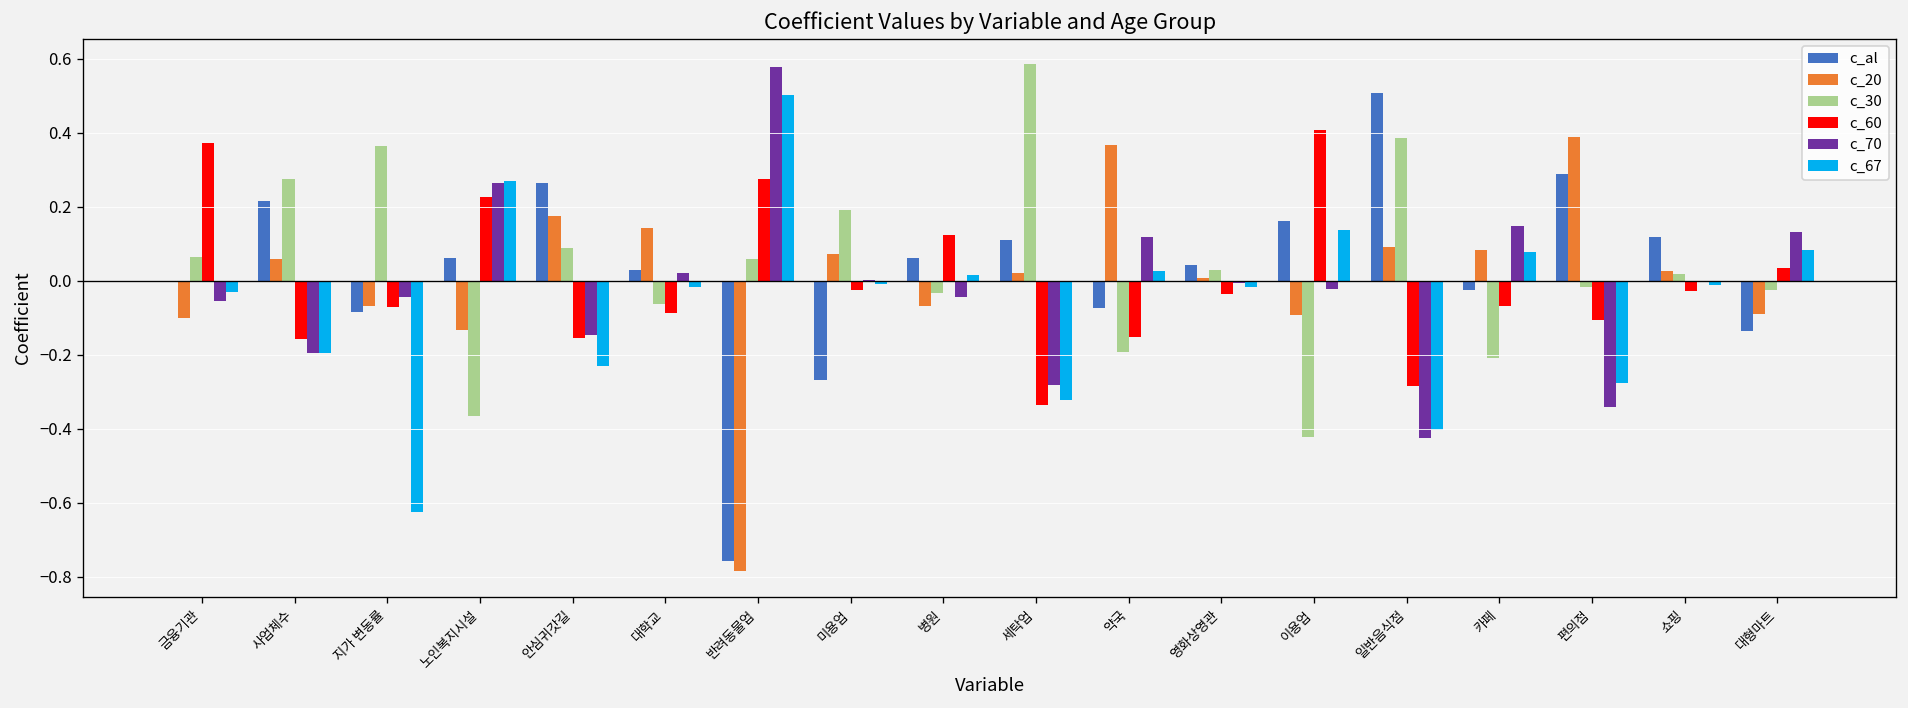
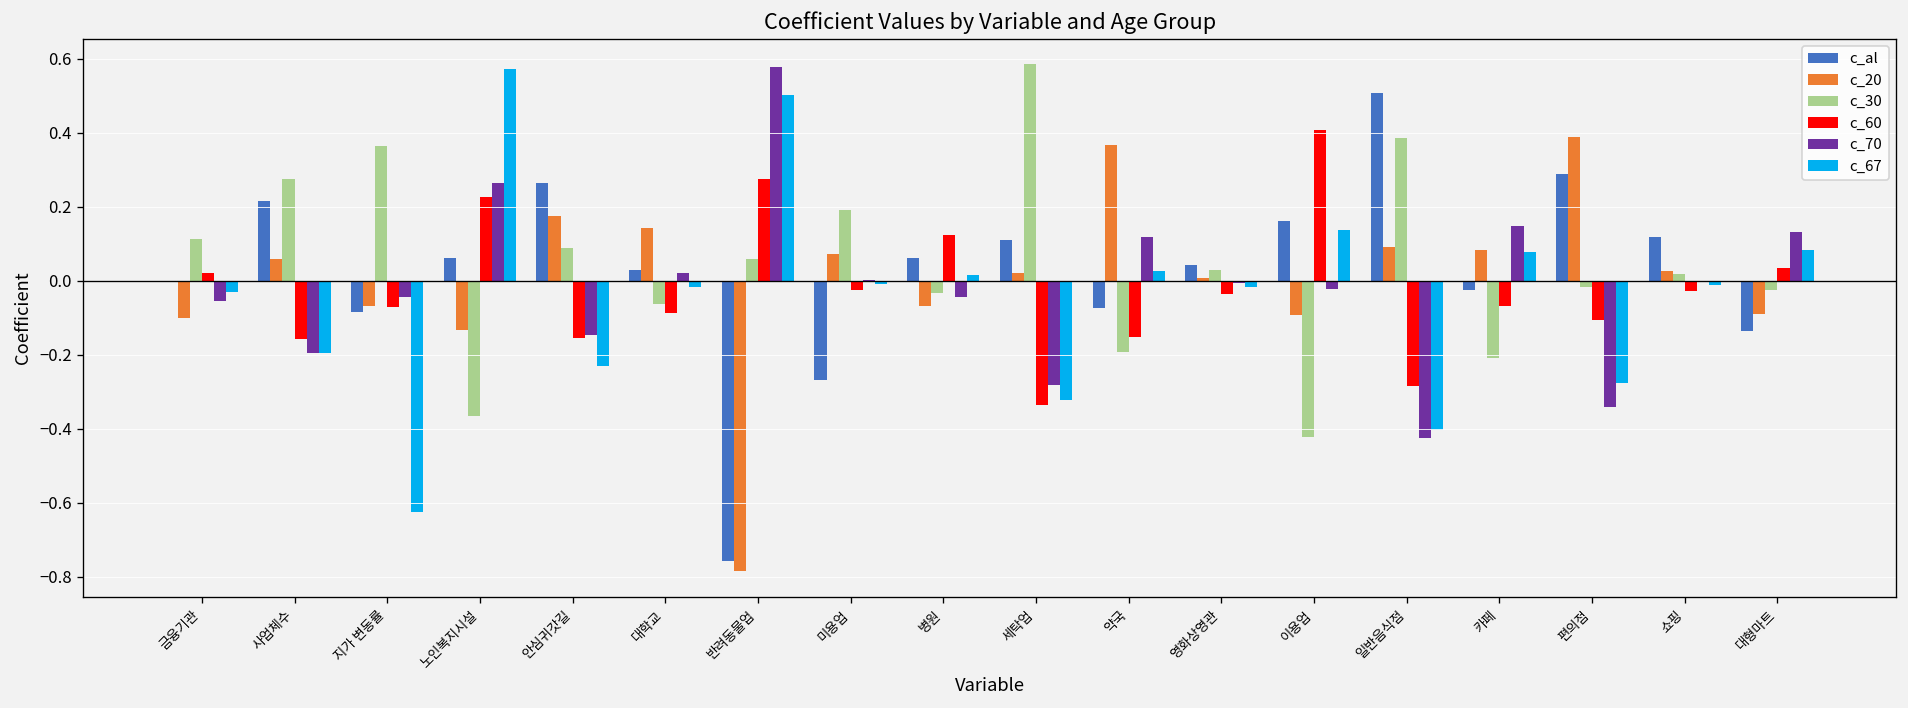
  {
    "c_al": {
      "사업체수": 0.22,
      "지가 변동률": -0.08,
      "노인복지시설": 0.06,
      "안심귀갓길": 0.27,
      "대학교": 0.03,
      "반려동물업": -0.76,
      "미용업": -0.27,
      "병원": 0.06,
      "세탁업": 0.11,
      "약국": -0.07,
      "영화상영관": 0.04,
      "이용업": 0.16,
      "일반음식점": 0.51,
      "카페": -0.03,
      "편의점": 0.29,
      "쇼핑": 0.12,
      "대형마트": -0.14
    },
    "c_20": {
      "금융기관": -0.10,
      "사업체수": 0.06,
      "지가 변동률": -0.07,
      "노인복지시설": -0.13,
      "안심귀갓길": 0.18,
      "대학교": 0.14,
      "반려동물업": -0.79,
      "미용업": 0.07,
      "병원": -0.07,
      "세탁업": 0.02,
      "약국": 0.37,
      "이용업": -0.09,
      "일반음식점": 0.09,
      "카페": 0.08,
      "편의점": 0.39,
      "쇼핑": 0.03,
      "대형마트": -0.09
    },
    "c_30": {
-     "금융기관": 0.06,
+     "금융기관": 0.11,
      "사업체수": 0.27,
      "지가 변동률": 0.36,
      "노인복지시설": -0.37,
      "안심귀갓길": 0.09,
      "대학교": -0.06,
      "반려동물업": 0.06,
      "미용업": 0.19,
      "병원": -0.03,
      "세탁업": 0.59,
      "약국": -0.19,
      "영화상영관": 0.03,
      "이용업": -0.42,
      "일반음식점": 0.39,
      "카페": -0.21,
      "편의점": -0.02,
      "쇼핑": 0.02,
      "대형마트": -0.03
    },
    "c_60": {
-     "금융기관": 0.37,
+     "금융기관": 0.02,
      "사업체수": -0.16,
      "지가 변동률": -0.07,
      "노인복지시설": 0.23,
      "안심귀갓길": -0.16,
      "대학교": -0.09,
      "반려동물업": 0.27,
      "미용업": -0.03,
      "병원": 0.12,
      "세탁업": -0.34,
      "약국": -0.15,
      "영화상영관": -0.04,
      "이용업": 0.41,
      "일반음식점": -0.29,
      "카페": -0.07,
      "편의점": -0.11,
      "쇼핑": -0.03,
      "대형마트": 0.03
    },
    "c_70": {
      "금융기관": -0.06,
      "사업체수": -0.20,
      "지가 변동률": -0.05,
      "노인복지시설": 0.26,
      "안심귀갓길": -0.15,
      "대학교": 0.02,
      "반려동물업": 0.58,
      "병원": -0.04,
      "세탁업": -0.28,
      "약국": 0.12,
      "이용업": -0.02,
      "일반음식점": -0.43,
      "카페": 0.15,
      "편의점": -0.34,
      "대형마트": 0.13
    },
    "c_67": {
      "금융기관": -0.03,
      "사업체수": -0.20,
      "지가 변동률": -0.62,
-     "노인복지시설": 0.27,
+     "노인복지시설": 0.57,
      "안심귀갓길": -0.23,
      "대학교": -0.02,
      "반려동물업": 0.50,
      "미용업": -0.01,
      "병원": 0.02,
      "세탁업": -0.32,
      "약국": 0.03,
      "영화상영관": -0.02,
      "이용업": 0.14,
      "일반음식점": -0.40,
      "카페": 0.08,
      "편의점": -0.28,
      "쇼핑": -0.01,
      "대형마트": 0.08
    }
  }
